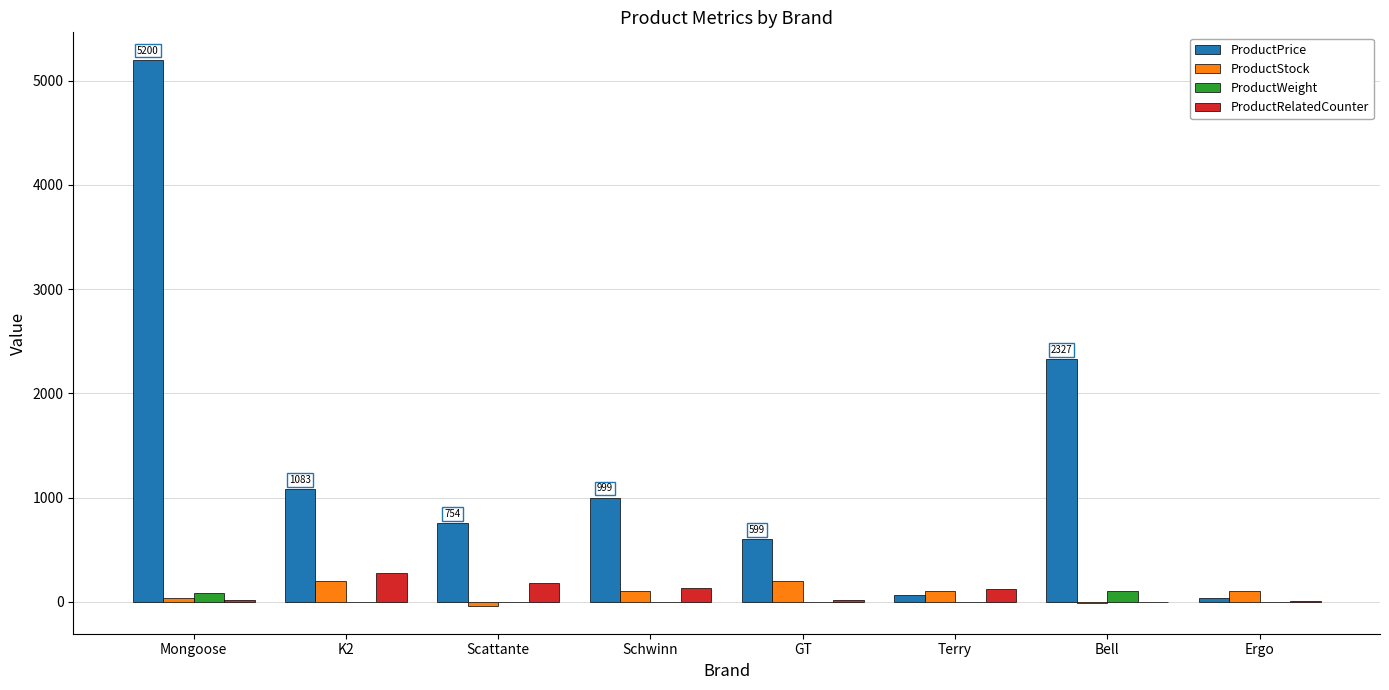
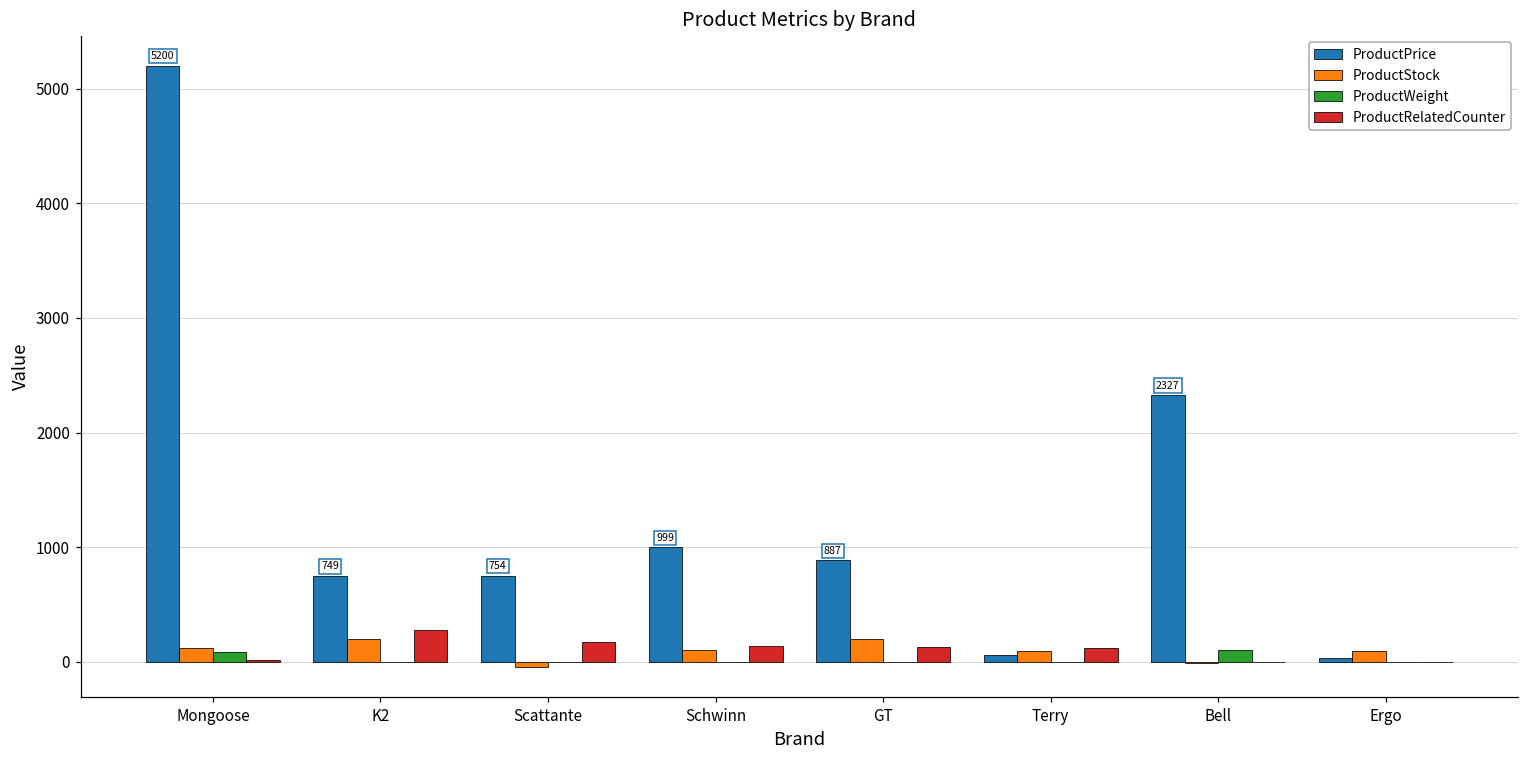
  {
    "ProductPrice": {
-     "K2": 1083,
-     "GT": 599
+     "K2": 749,
+     "GT": 887
    },
    "ProductStock": {
-     "Mongoose": 40,
+     "Mongoose": 120,
      "K2": 200,
      "Scattante": -40,
      "Schwinn": 100,
      "GT": 200,
      "Terry": 100,
      "Ergo": 100
    },
    "ProductWeight": {
      "Mongoose": 90,
      "K2": 0,
      "Scattante": 0,
      "Schwinn": 0,
      "GT": 0,
      "Bell": 110,
      "Ergo": 0
    },
    "ProductRelatedCounter": {
      "K2": 280,
      "Scattante": 180,
      "Schwinn": 140,
-     "GT": 10,
+     "GT": 130,
      "Terry": 120,
      "Bell": 0
    }
  }
